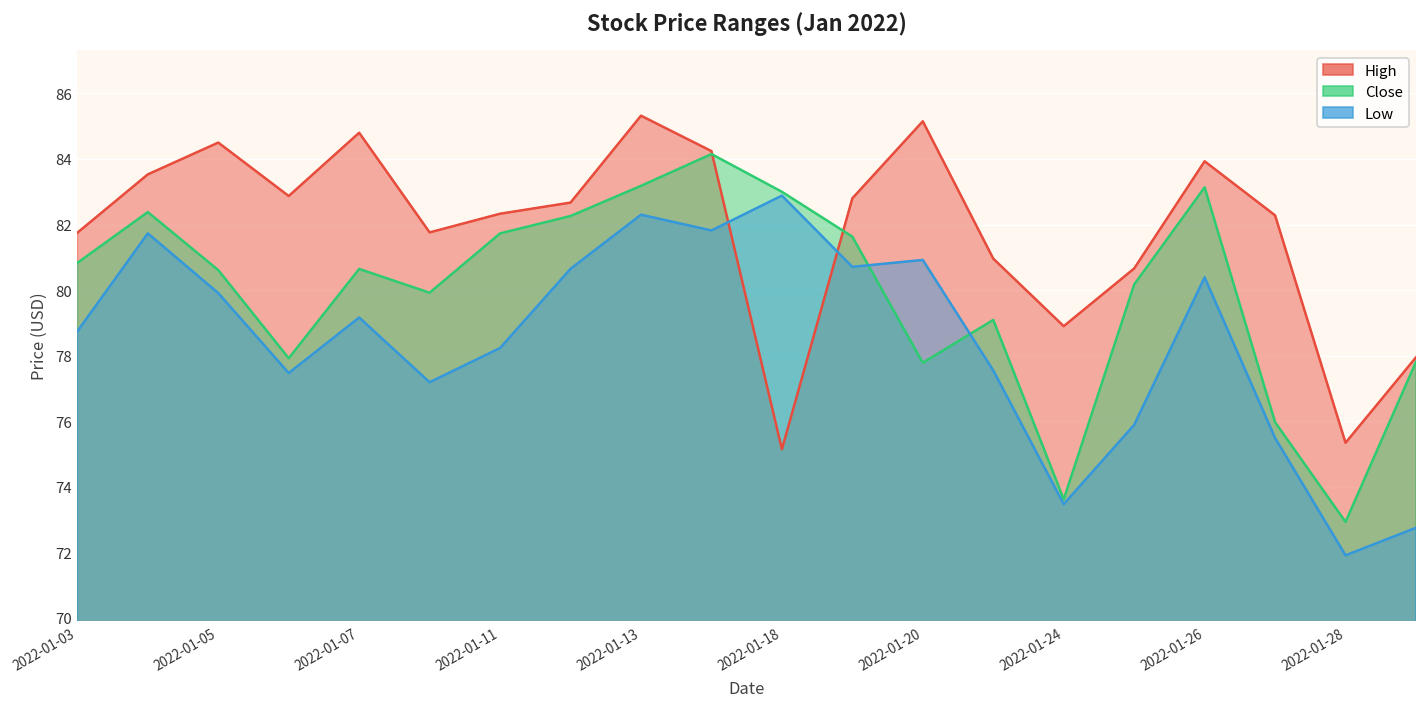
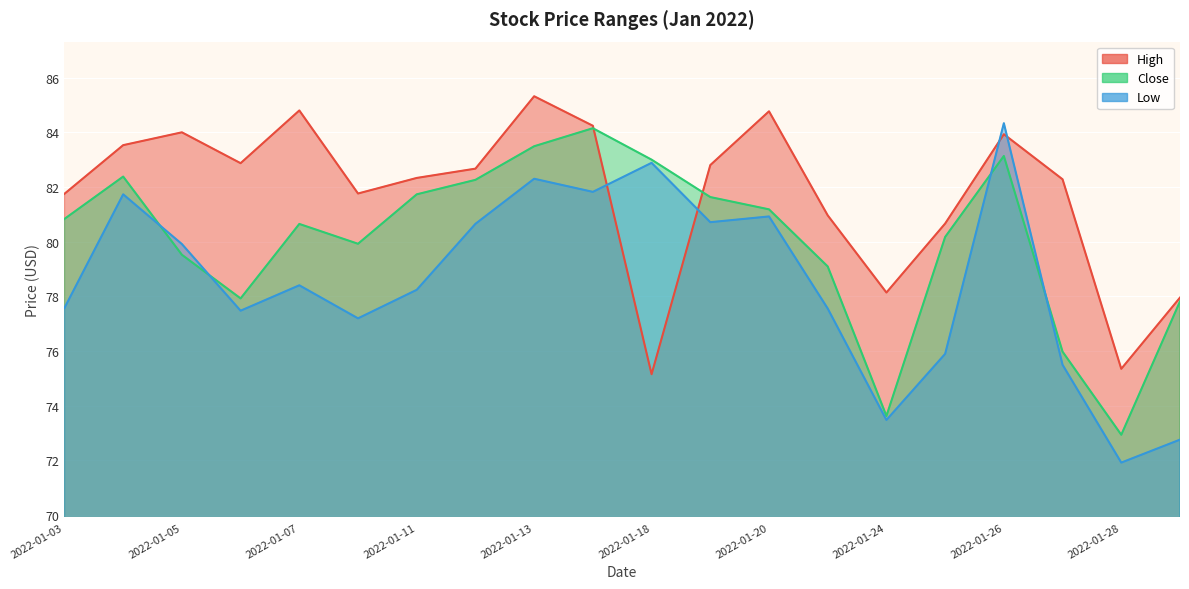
  {
    "High": {
      "2022-01-03": 81.8,
-     "2022-01-05": 84.5,
+     "2022-01-05": 84.0,
      "2022-01-07": 84.8,
      "2022-01-11": 82.3,
      "2022-01-13": 85.3,
      "2022-01-18": 75.1,
-     "2022-01-20": 85.2,
-     "2022-01-24": 78.9,
+     "2022-01-20": 84.8,
+     "2022-01-24": 78.1,
      "2022-01-26": 83.9,
      "2022-01-28": 75.3
    },
    "Close": {
      "2022-01-03": 80.8,
-     "2022-01-05": 80.6,
+     "2022-01-05": 79.5,
      "2022-01-07": 80.6,
      "2022-01-11": 81.7,
-     "2022-01-13": 83.2,
+     "2022-01-13": 83.5,
      "2022-01-18": 83.0,
-     "2022-01-20": 77.8,
+     "2022-01-20": 81.2,
      "2022-01-24": 73.6,
      "2022-01-26": 83.1,
      "2022-01-28": 72.9
    },
    "Low": {
-     "2022-01-03": 78.7,
+     "2022-01-03": 77.6,
      "2022-01-05": 79.9,
-     "2022-01-07": 79.2,
+     "2022-01-07": 78.4,
      "2022-01-11": 78.2,
      "2022-01-13": 82.3,
      "2022-01-18": 82.9,
      "2022-01-20": 80.9,
      "2022-01-24": 73.5,
-     "2022-01-26": 80.4,
+     "2022-01-26": 84.3,
      "2022-01-28": 71.9
    }
  }
